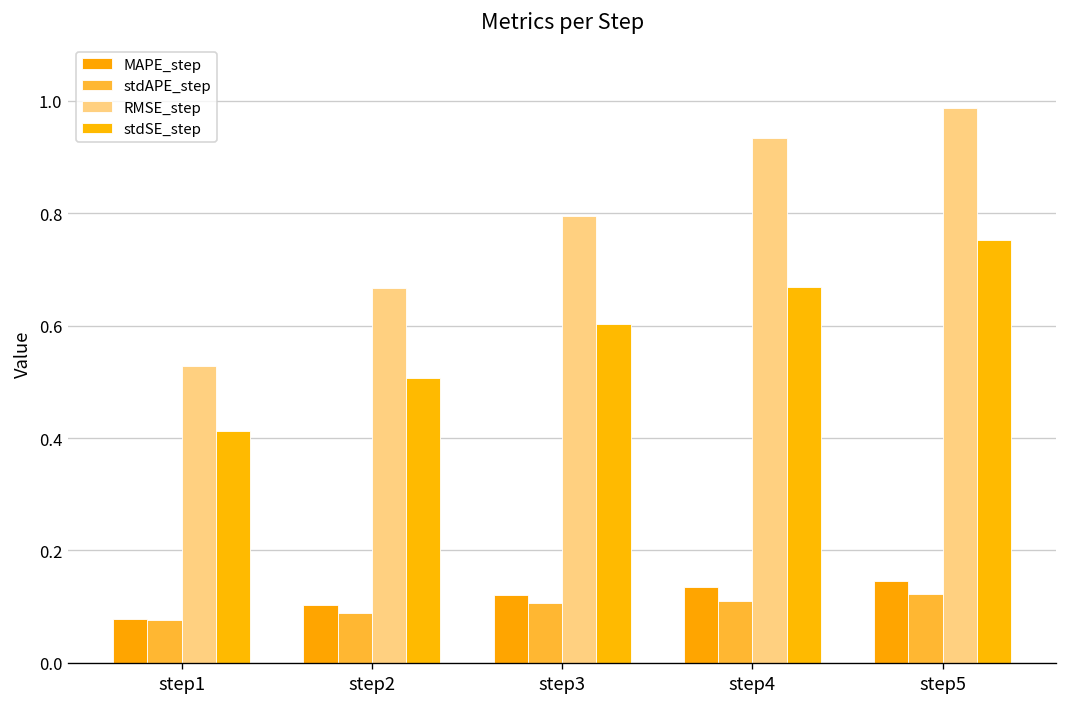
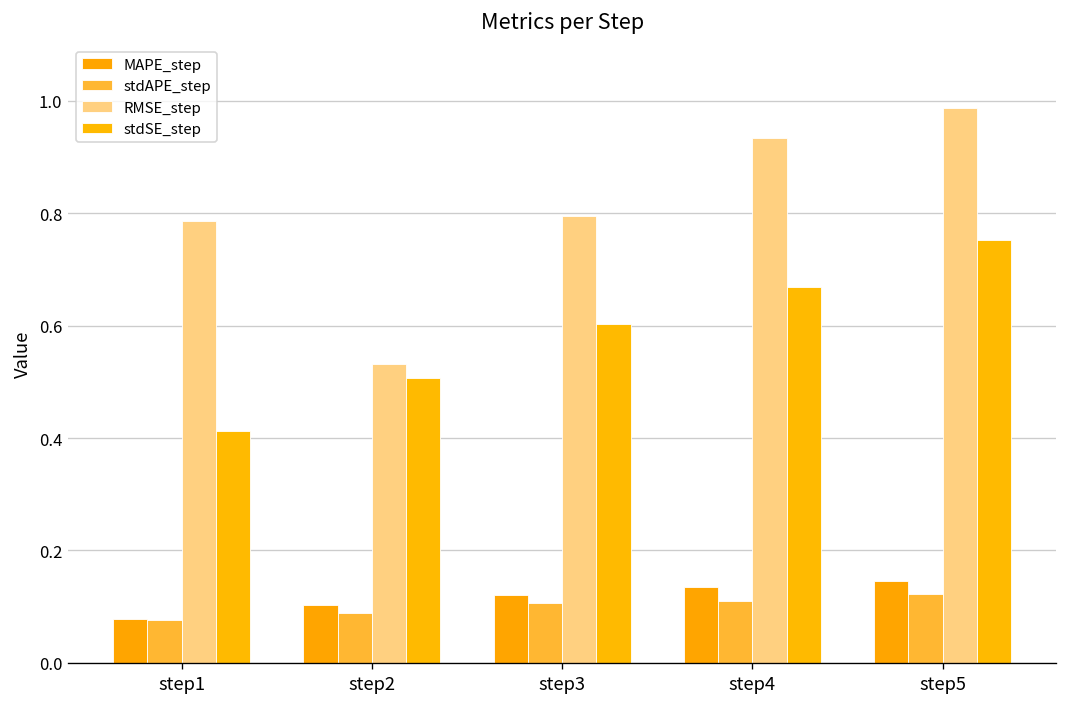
  {
    "RMSE_step": {
-     "step1": 0.53,
-     "step2": 0.67,
+     "step1": 0.79,
+     "step2": 0.53,
      "step3": 0.79,
      "step4": 0.93,
      "step5": 0.99
    }
  }
